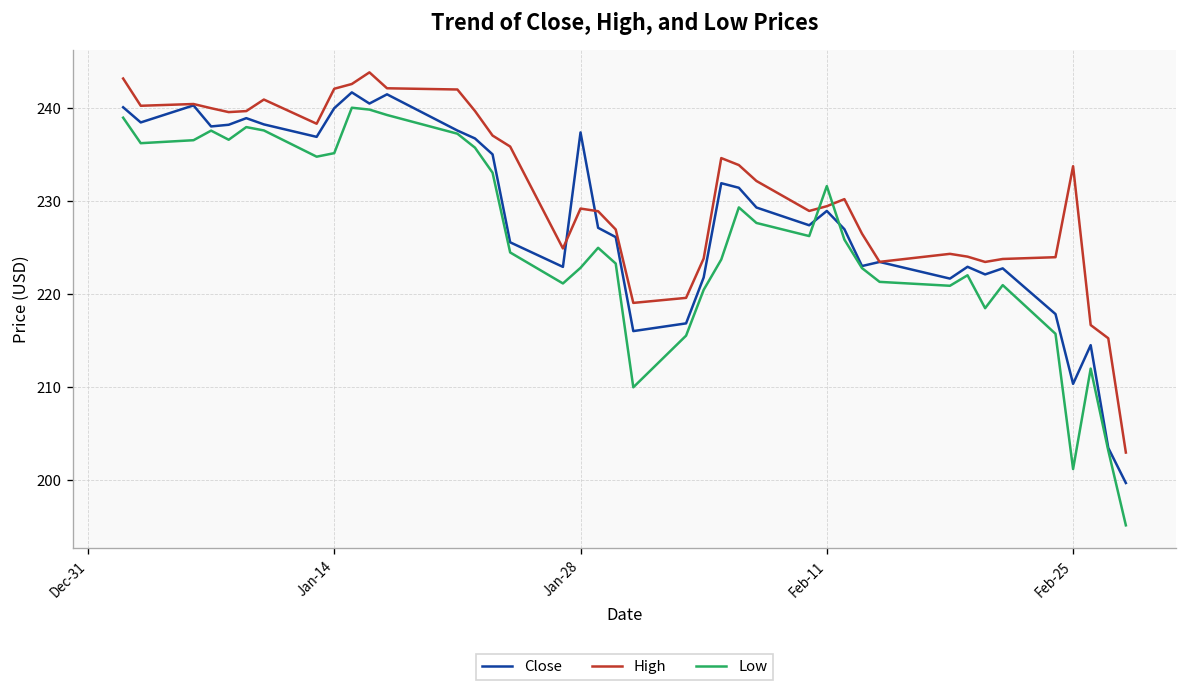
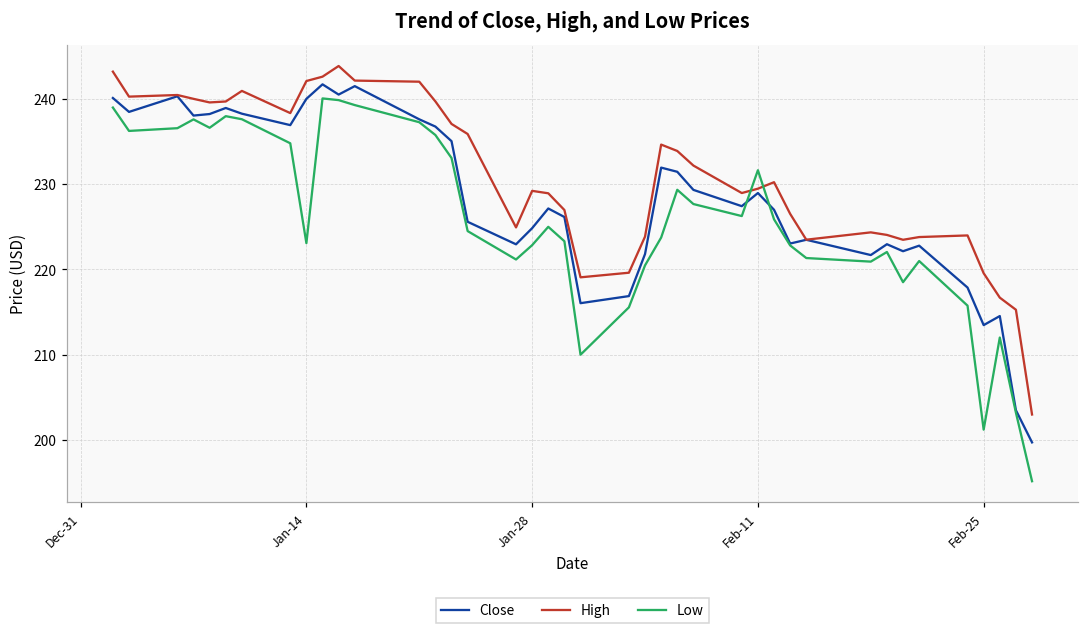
  {
    "Close": {
      "Jan-14": 240,
-     "Jan-28": 237,
+     "Jan-28": 225,
      "Feb-11": 229,
-     "Feb-25": 210
+     "Feb-25": 213
    },
    "High": {
      "Jan-14": 242,
      "Jan-28": 229,
      "Feb-11": 229,
-     "Feb-25": 234
+     "Feb-25": 220
    },
    "Low": {
-     "Jan-14": 235,
+     "Jan-14": 223,
      "Jan-28": 223,
      "Feb-11": 232,
      "Feb-25": 201
    }
  }
